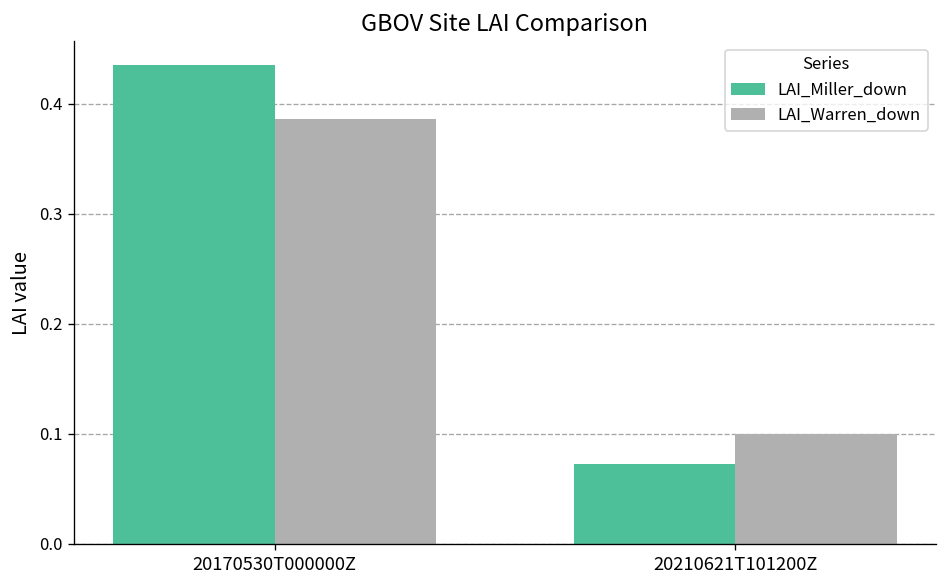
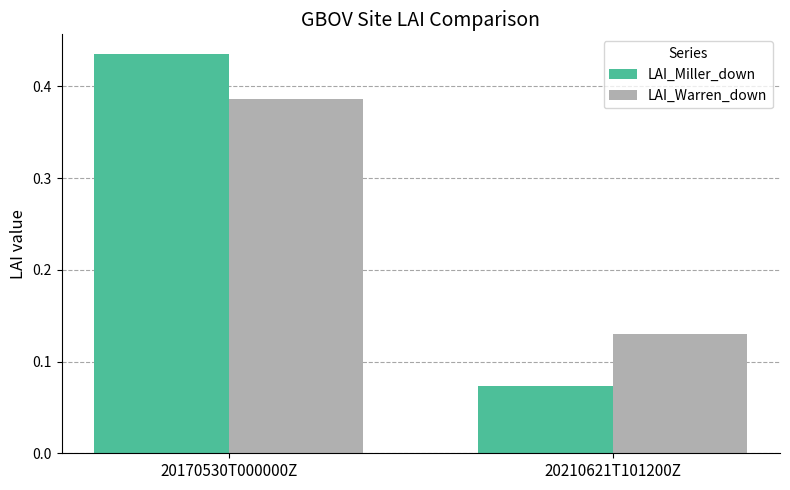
  {
    "LAI_Miller_down": {
      "20170530T000000Z": 0.44,
      "20210621T101200Z": 0.07
    },
    "LAI_Warren_down": {
      "20170530T000000Z": 0.39,
-     "20210621T101200Z": 0.10
+     "20210621T101200Z": 0.13
    }
  }
